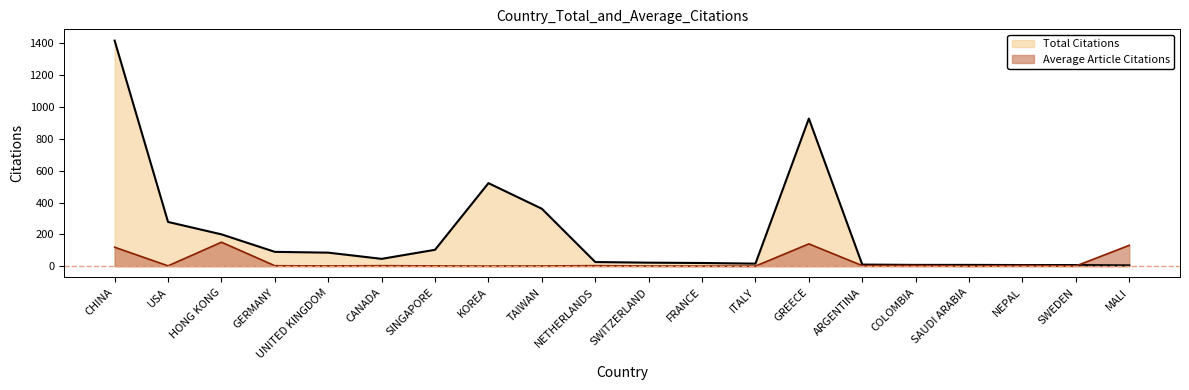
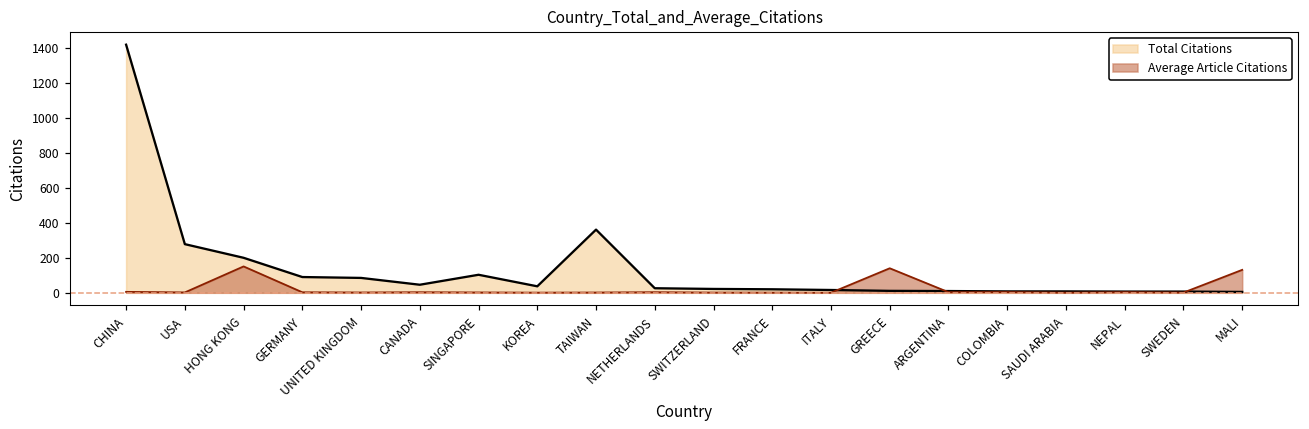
  {
    "Total Citations": {
      "CHINA": 1420,
      "USA": 280,
      "HONG KONG": 200,
      "GERMANY": 90,
      "UNITED KINGDOM": 90,
      "CANADA": 50,
      "SINGAPORE": 100,
-     "KOREA": 520,
+     "KOREA": 40,
      "TAIWAN": 360,
      "NETHERLANDS": 30,
      "SWITZERLAND": 20,
      "FRANCE": 20,
-     "GREECE": 930,
+     "GREECE": 10,
      "MALI": 10
    },
    "Average Article Citations": {
-     "CHINA": 120,
+     "CHINA": 10,
      "USA": 0,
      "HONG KONG": 150,
      "GERMANY": 0,
      "UNITED KINGDOM": 0,
      "CANADA": 0,
      "SINGAPORE": 0,
      "KOREA": 0,
      "TAIWAN": 0,
      "NETHERLANDS": 0,
      "SWITZERLAND": 0,
      "FRANCE": 0,
      "GREECE": 140,
      "MALI": 130
    }
  }
